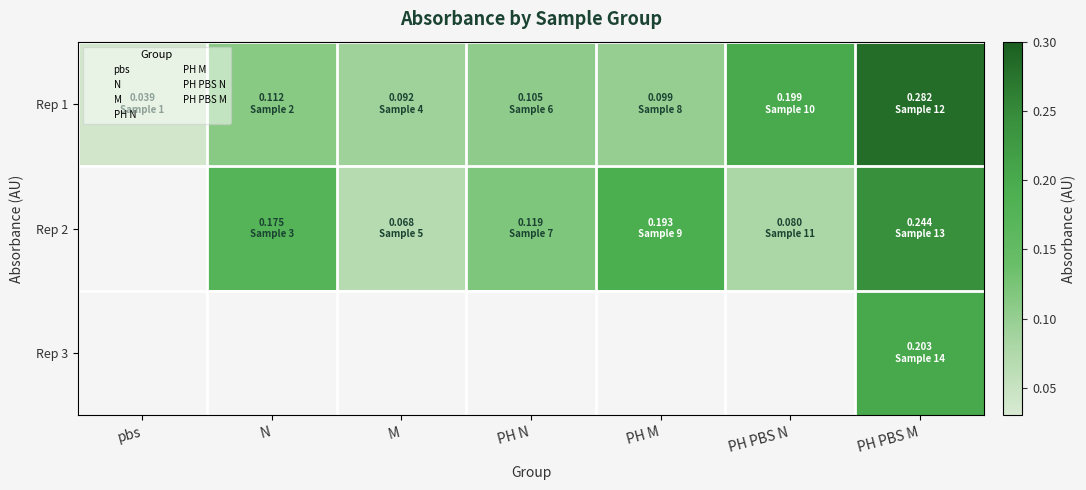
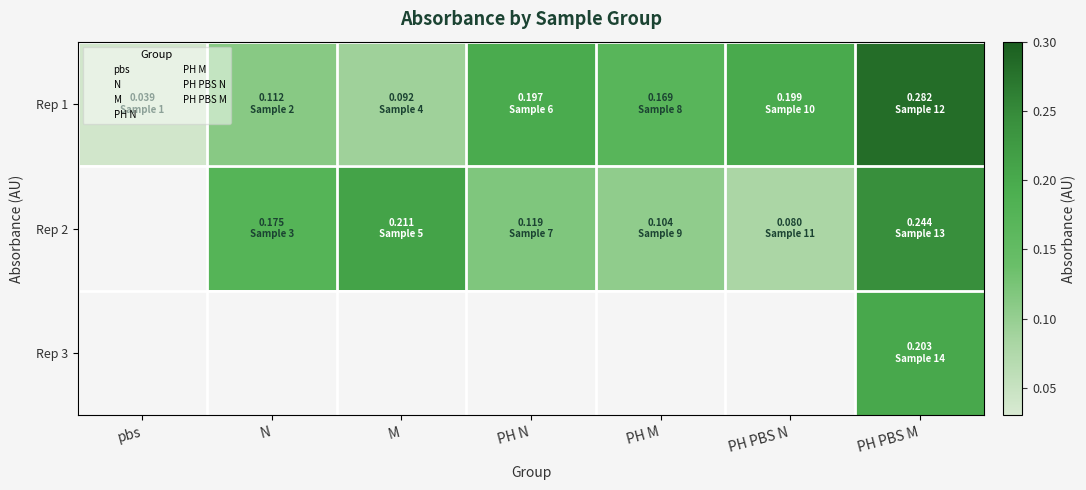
  {
    "Rep 1": {
-     "PH N": 0.105,
-     "PH M": 0.099
+     "PH N": 0.197,
+     "PH M": 0.169
    },
    "Rep 2": {
-     "M": 0.068,
-     "PH M": 0.193
+     "M": 0.211,
+     "PH M": 0.104
    }
  }
